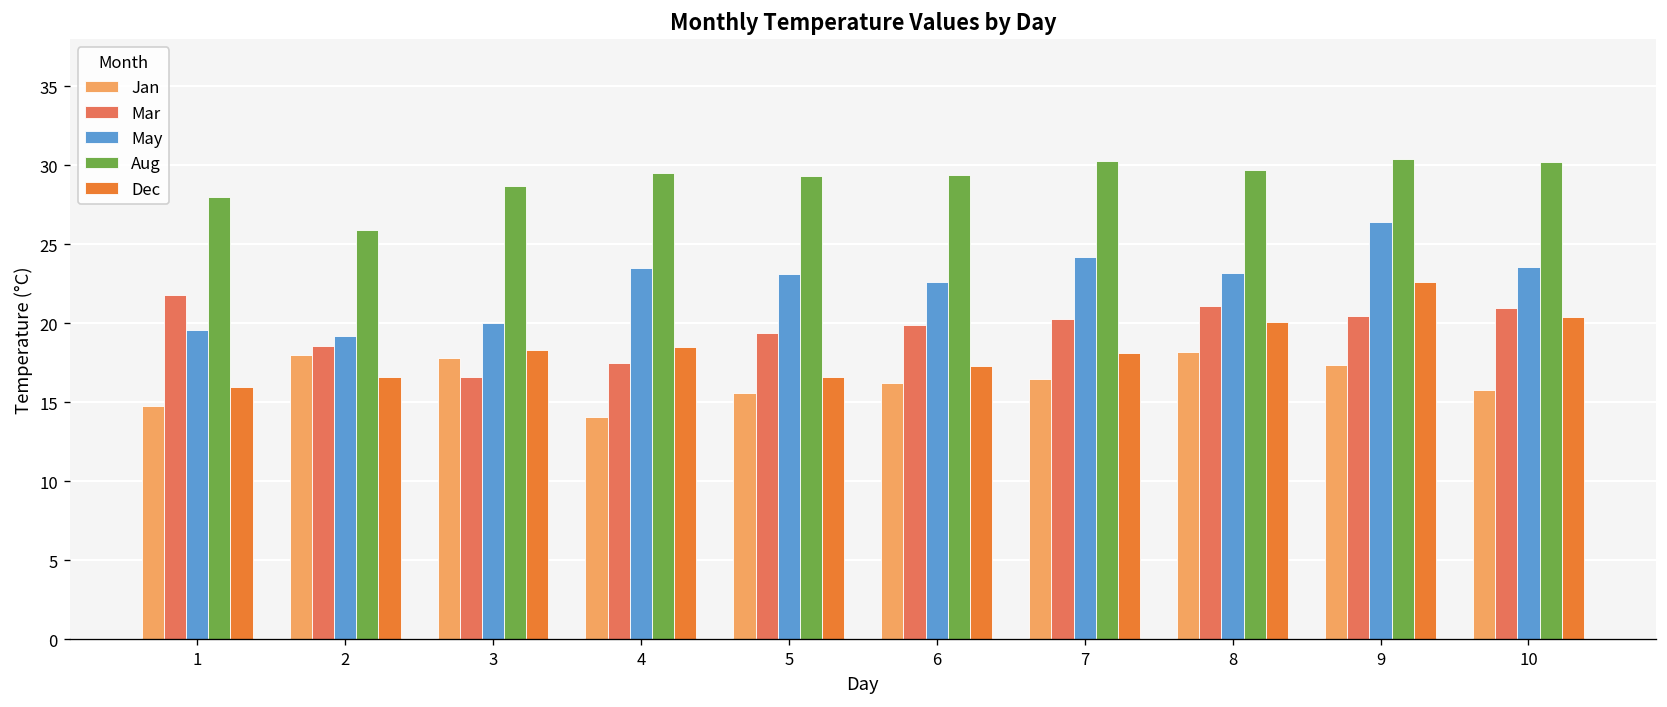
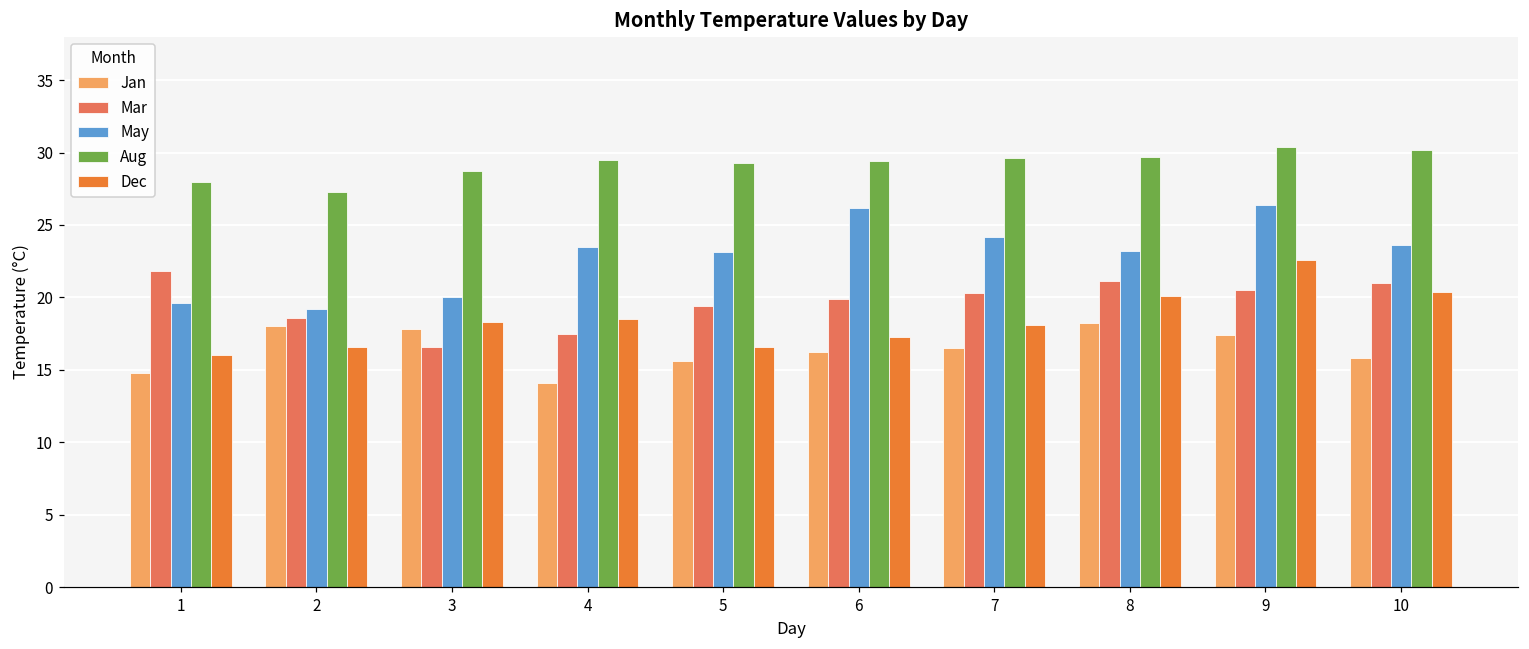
  {
    "May": {
      "1": 19.6,
      "2": 19.2,
      "3": 20.0,
      "4": 23.5,
      "5": 23.1,
-     "6": 22.6,
+     "6": 26.2,
      "7": 24.2,
      "8": 23.2,
      "9": 26.4,
      "10": 23.6
    },
    "Aug": {
      "1": 28.0,
-     "2": 25.9,
+     "2": 27.3,
      "3": 28.7,
      "4": 29.5,
      "5": 29.3,
      "6": 29.4,
-     "7": 30.3,
+     "7": 29.6,
      "8": 29.7,
      "9": 30.4,
      "10": 30.2
    }
  }
